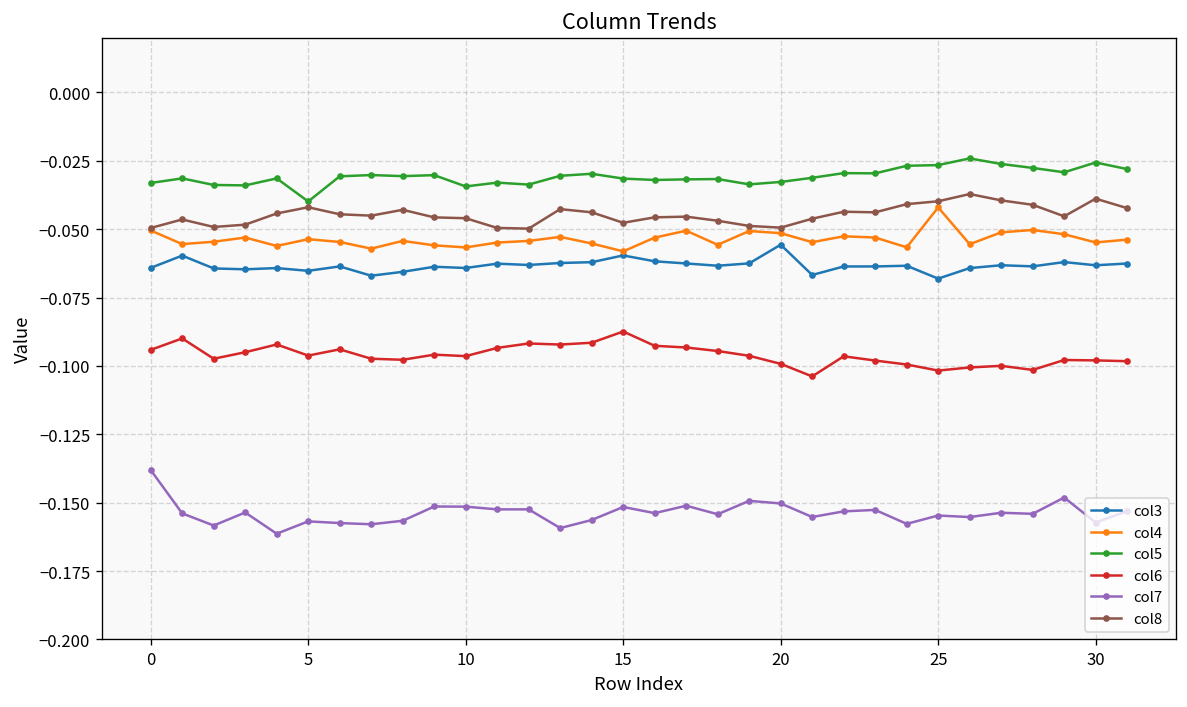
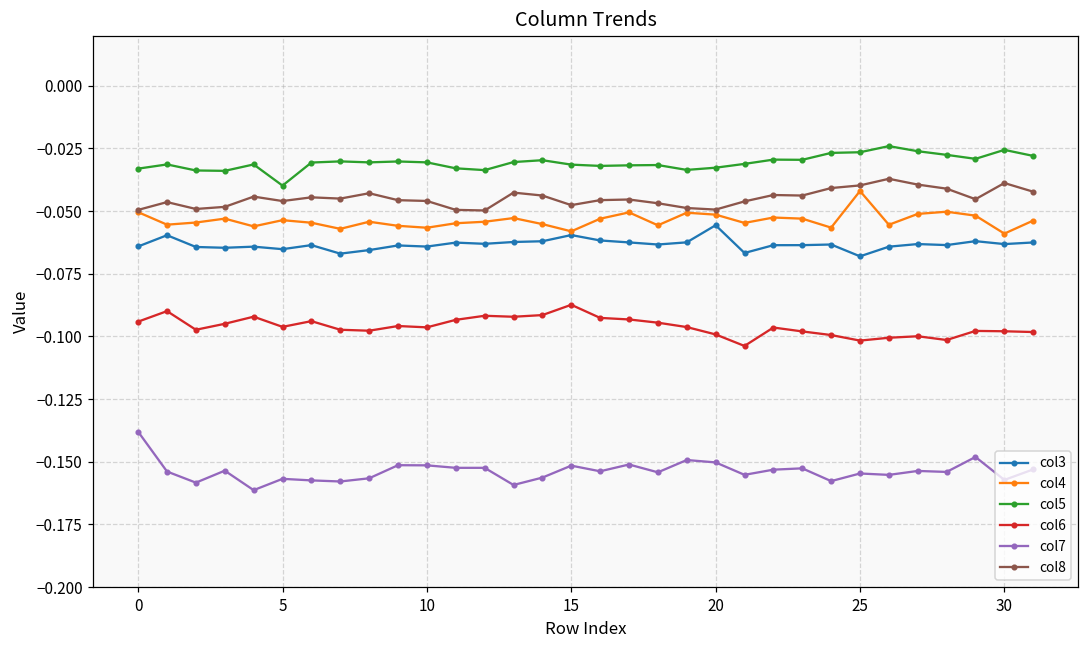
  {
    "col3": {
      "0": -0.064,
      "5": -0.065,
      "10": -0.064,
      "15": -0.060,
      "20": -0.056,
      "25": -0.068,
      "30": -0.063
    },
    "col4": {
      "5": -0.054,
      "10": -0.057,
      "15": -0.058,
      "20": -0.051,
      "25": -0.042,
-     "30": -0.055
+     "30": -0.059
    },
    "col5": {
      "0": -0.033,
      "5": -0.040,
-     "10": -0.034,
+     "10": -0.031,
      "15": -0.031,
      "20": -0.033,
      "25": -0.027,
      "30": -0.026
    },
    "col6": {
      "0": -0.094,
      "5": -0.096,
      "10": -0.096,
      "15": -0.087,
      "20": -0.099,
      "25": -0.102,
      "30": -0.098
    },
    "col7": {
      "0": -0.138,
      "5": -0.157,
      "10": -0.151,
      "15": -0.152,
      "20": -0.150,
      "25": -0.155
    },
    "col8": {
-     "5": -0.042,
+     "5": -0.046,
      "10": -0.046,
      "15": -0.048,
      "20": -0.049,
      "25": -0.040,
      "30": -0.039
    }
  }
